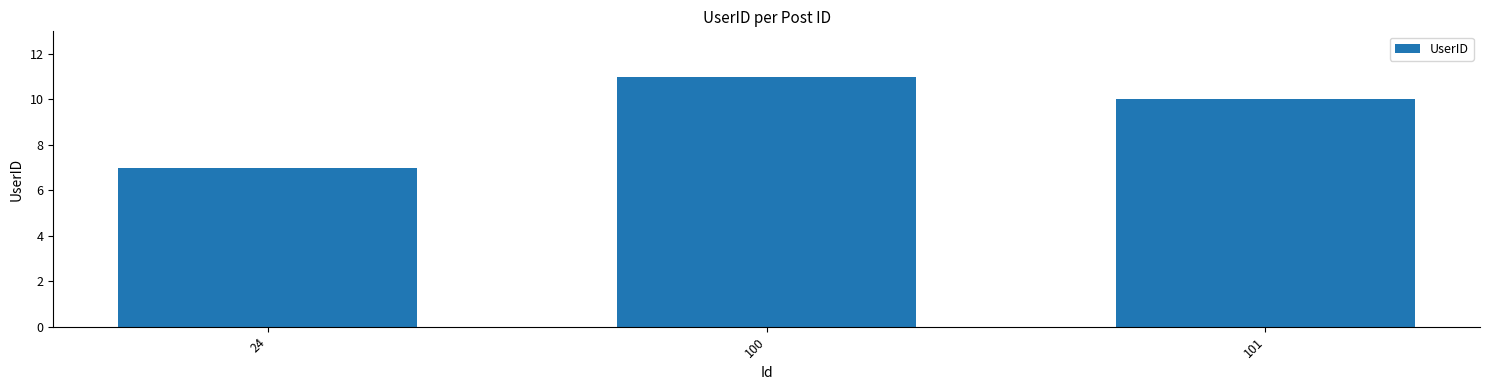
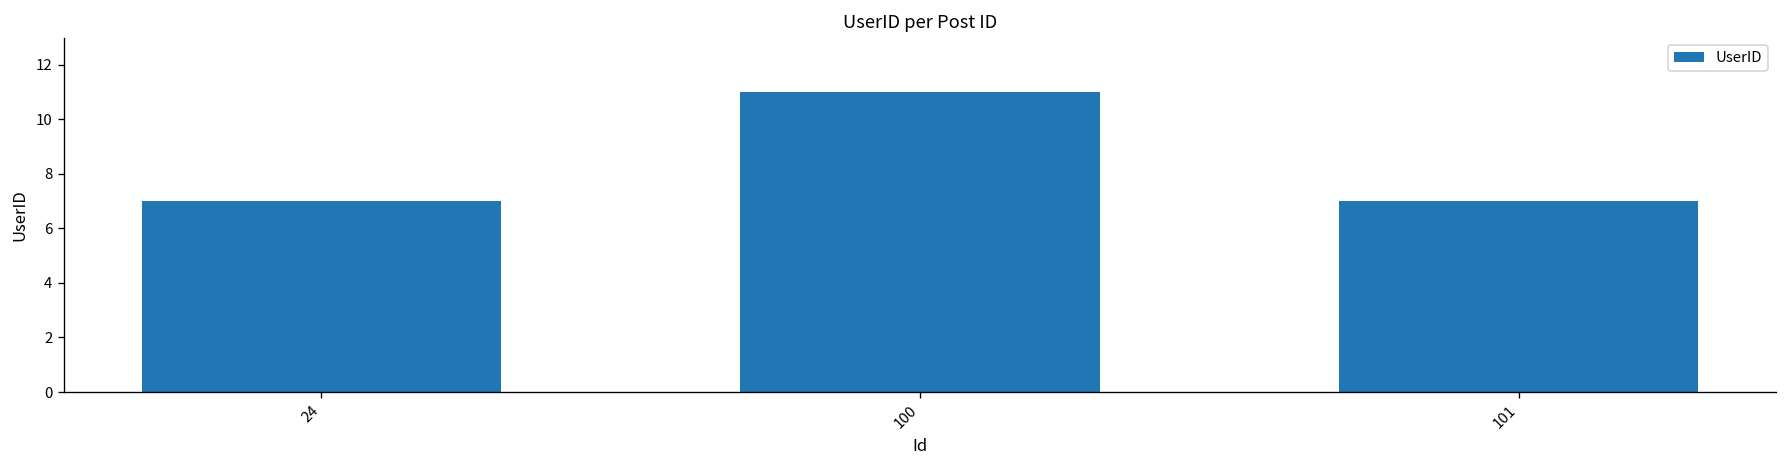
  {
    "24": 7,
    "100": 11,
-   "101": 10
+   "101": 7
  }
